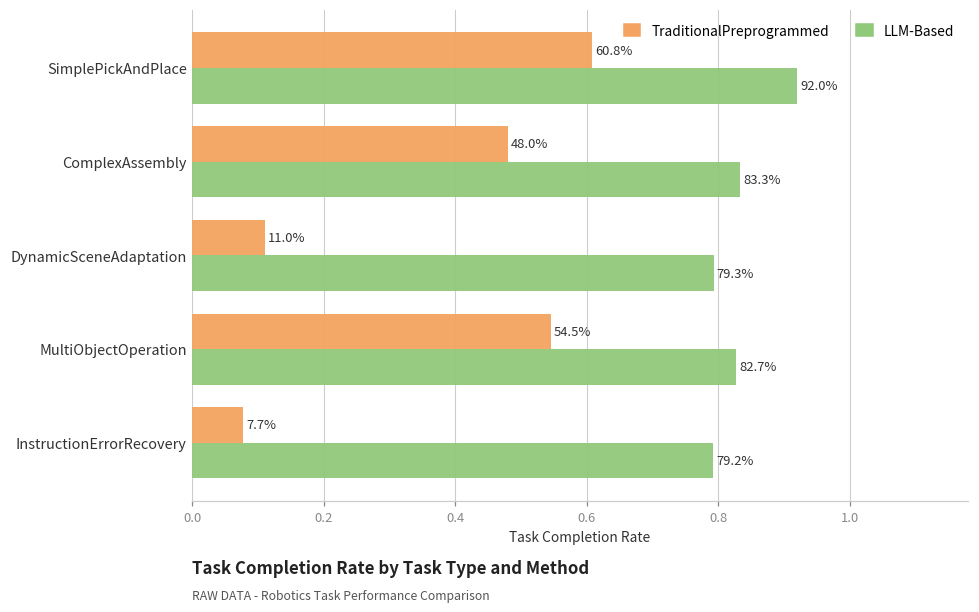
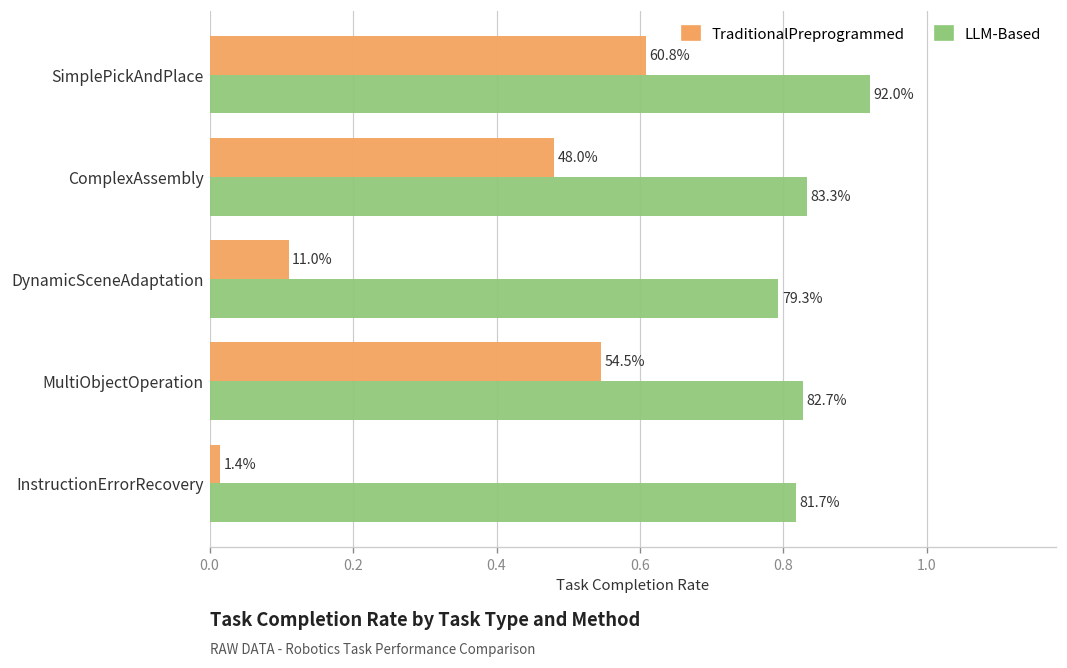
  {
    "TraditionalPreprogrammed": {
      "SimplePickAndPlace": "60.8%",
      "ComplexAssembly": "48.0%",
      "DynamicSceneAdaptation": "11.0%",
      "MultiObjectOperation": "54.5%",
-     "InstructionErrorRecovery": "7.7%"
+     "InstructionErrorRecovery": "1.4%"
    },
    "LLM-Based": {
      "SimplePickAndPlace": "92.0%",
      "ComplexAssembly": "83.3%",
      "DynamicSceneAdaptation": "79.3%",
      "MultiObjectOperation": "82.7%",
-     "InstructionErrorRecovery": "79.2%"
+     "InstructionErrorRecovery": "81.7%"
    }
  }
